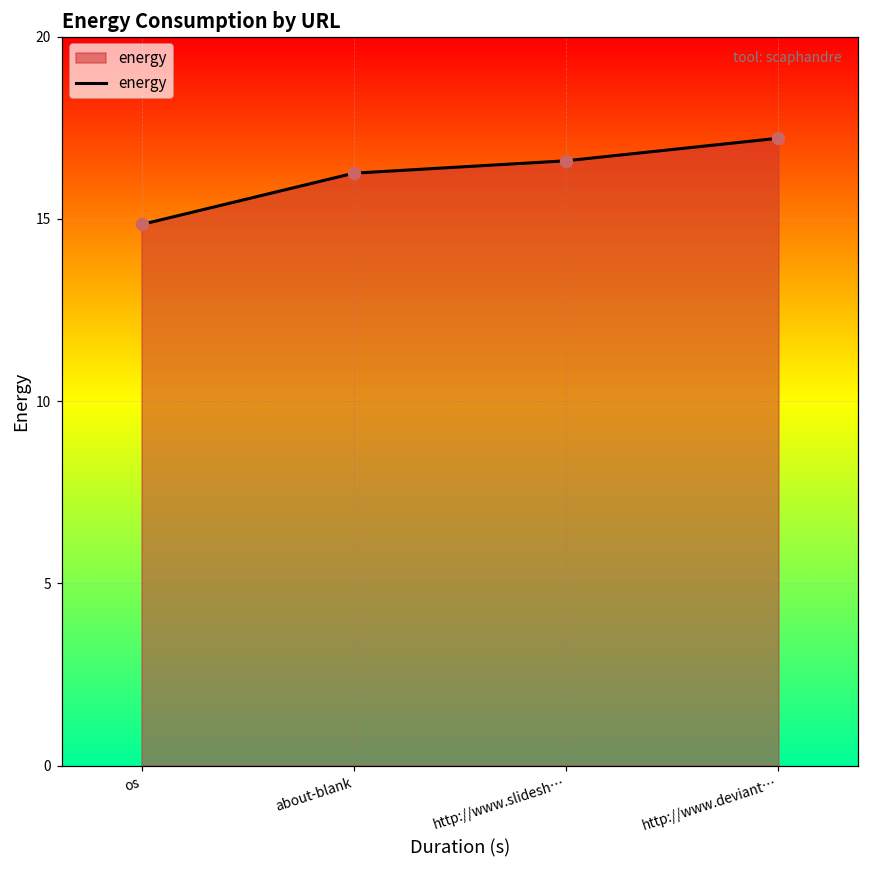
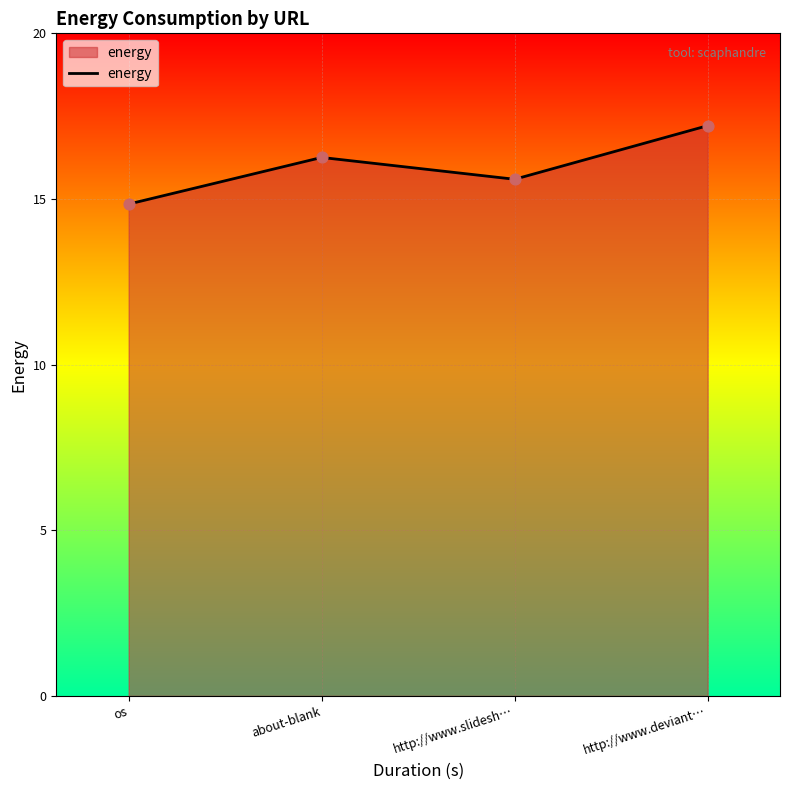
  {
    "os": 14.8,
    "about-blank": 16.3,
-   "http://www.slidesh…": 16.6,
+   "http://www.slidesh…": 15.6,
    "http://www.deviant…": 17.2
  }
